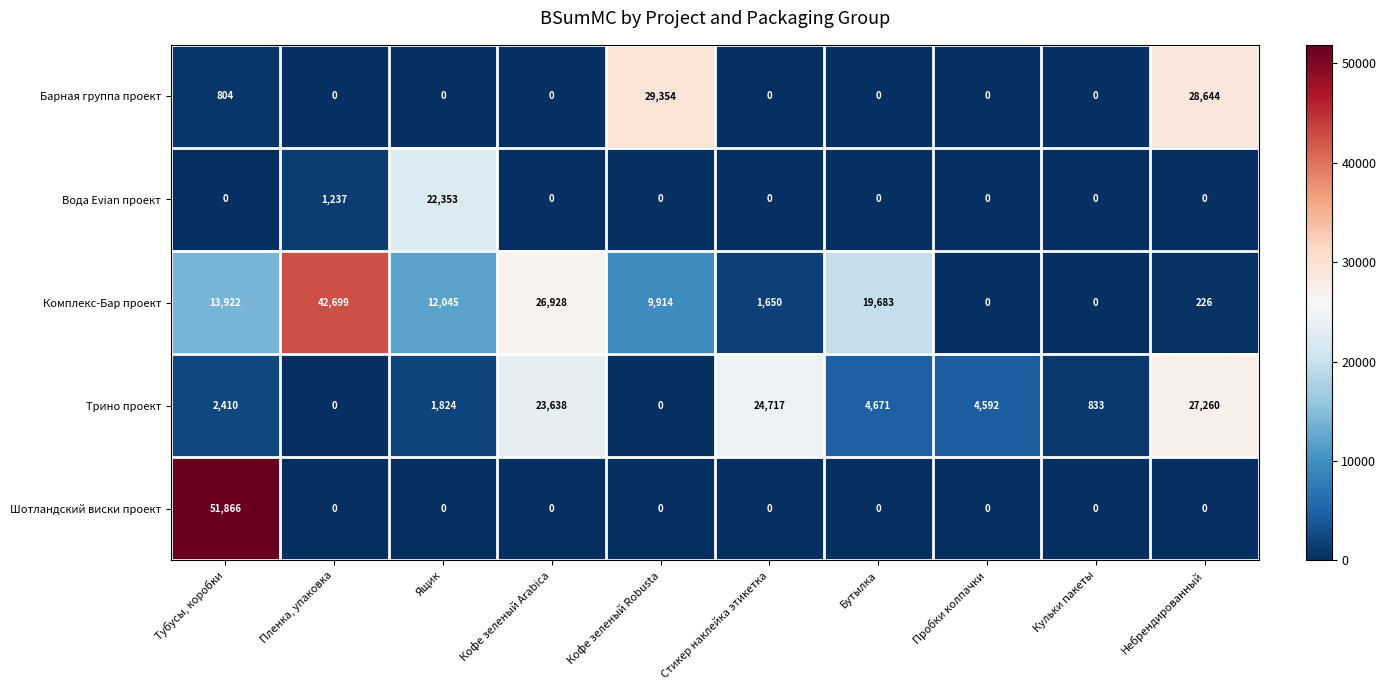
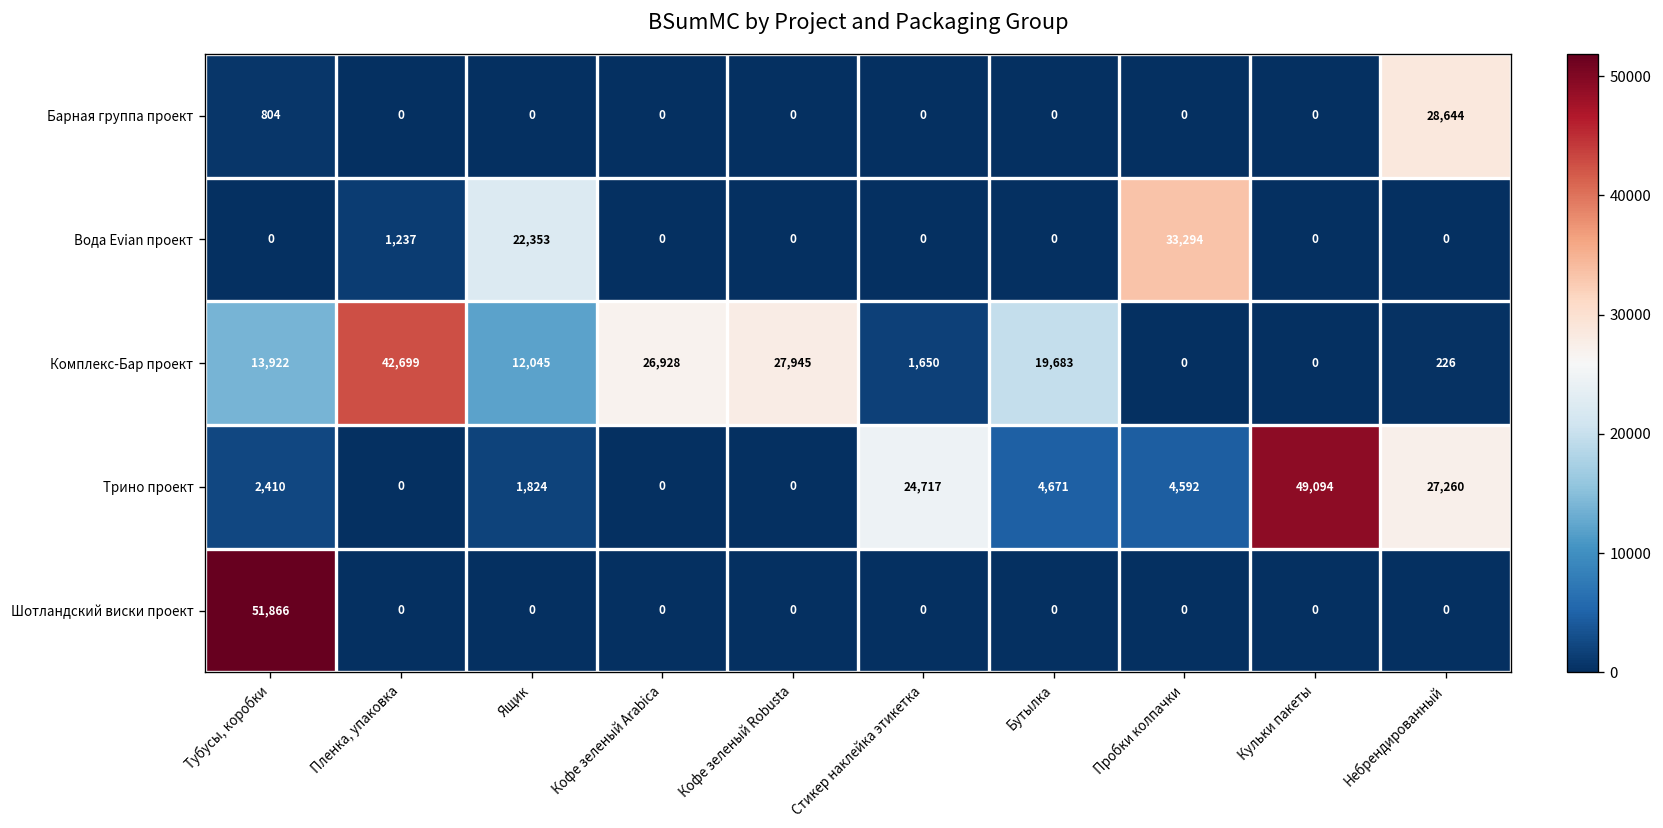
  {
    "Барная группа проект": {
      "Тубусы, коробки": "804",
      "Пленка, упаковка": "0",
      "Ящик": "0",
      "Кофе зеленый Arabica": "0",
-     "Кофе зеленый Robusta": "29,354",
+     "Кофе зеленый Robusta": "0",
      "Стикер наклейка этикетка": "0",
      "Бутылка": "0",
      "Пробки колпачки": "0",
      "Кульки пакеты": "0",
      "Небрендированный": "28,644"
    },
    "Вода Evian проект": {
      "Тубусы, коробки": "0",
      "Пленка, упаковка": "1,237",
      "Ящик": "22,353",
      "Кофе зеленый Arabica": "0",
      "Кофе зеленый Robusta": "0",
      "Стикер наклейка этикетка": "0",
      "Бутылка": "0",
-     "Пробки колпачки": "0",
+     "Пробки колпачки": "33,294",
      "Кульки пакеты": "0",
      "Небрендированный": "0"
    },
    "Комплекс-Бар проект": {
      "Тубусы, коробки": "13,922",
      "Пленка, упаковка": "42,699",
      "Ящик": "12,045",
      "Кофе зеленый Arabica": "26,928",
-     "Кофе зеленый Robusta": "9,914",
+     "Кофе зеленый Robusta": "27,945",
      "Стикер наклейка этикетка": "1,650",
      "Бутылка": "19,683",
      "Пробки колпачки": "0",
      "Кульки пакеты": "0",
      "Небрендированный": "226"
    },
    "Трино проект": {
      "Тубусы, коробки": "2,410",
      "Пленка, упаковка": "0",
      "Ящик": "1,824",
-     "Кофе зеленый Arabica": "23,638",
+     "Кофе зеленый Arabica": "0",
      "Кофе зеленый Robusta": "0",
      "Стикер наклейка этикетка": "24,717",
      "Бутылка": "4,671",
      "Пробки колпачки": "4,592",
-     "Кульки пакеты": "833",
+     "Кульки пакеты": "49,094",
      "Небрендированный": "27,260"
    },
    "Шотландский виски проект": {
      "Тубусы, коробки": "51,866",
      "Пленка, упаковка": "0",
      "Ящик": "0",
      "Кофе зеленый Arabica": "0",
      "Кофе зеленый Robusta": "0",
      "Стикер наклейка этикетка": "0",
      "Бутылка": "0",
      "Пробки колпачки": "0",
      "Кульки пакеты": "0",
      "Небрендированный": "0"
    }
  }
